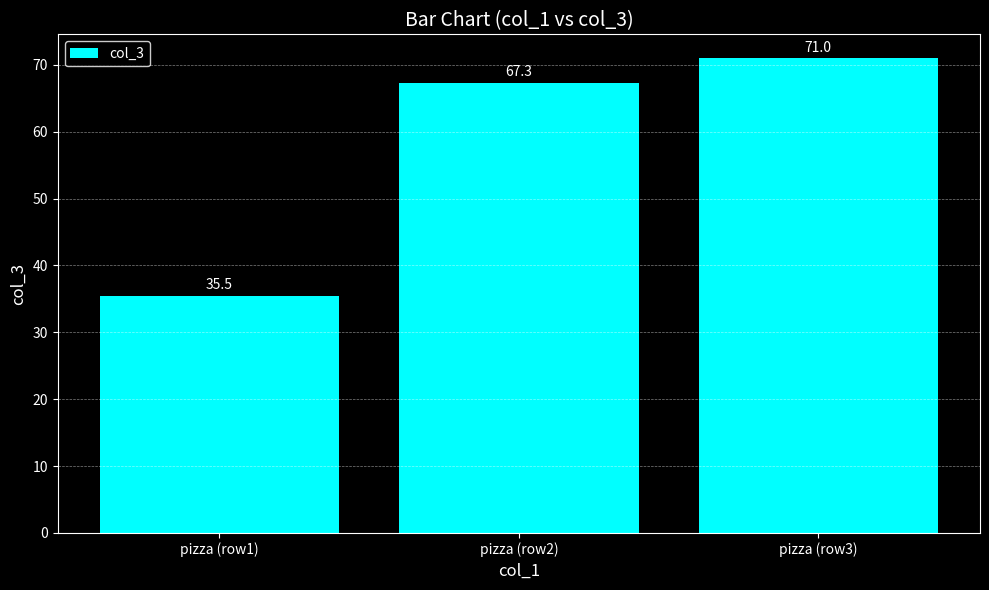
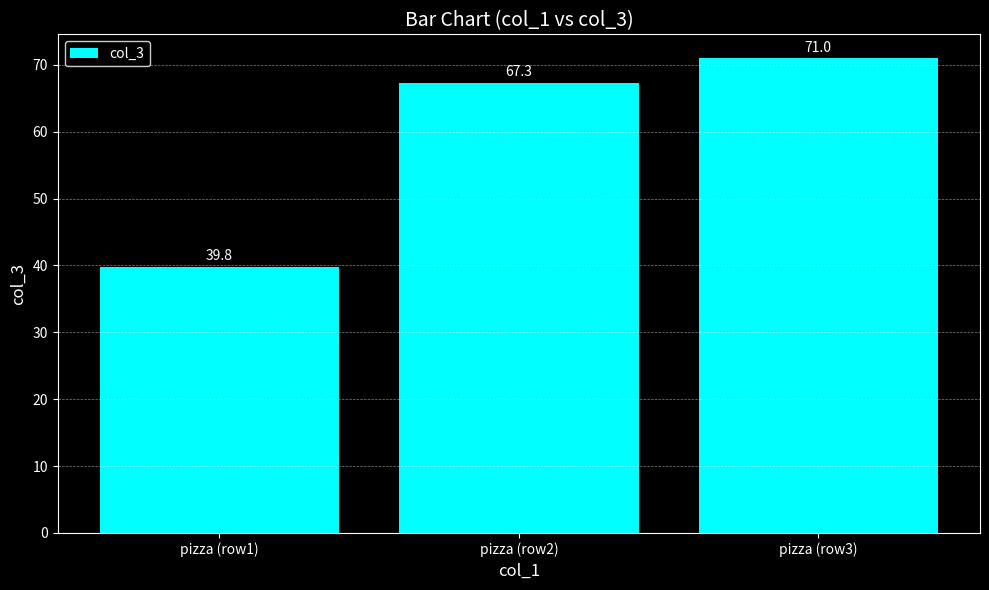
  {
-   "pizza (row1)": 35.5,
+   "pizza (row1)": 39.8,
    "pizza (row2)": 67.3,
    "pizza (row3)": 71.0
  }
